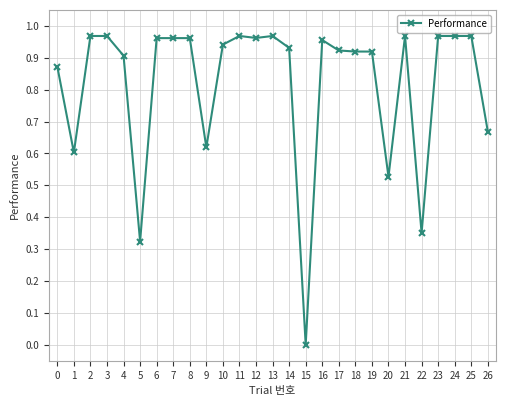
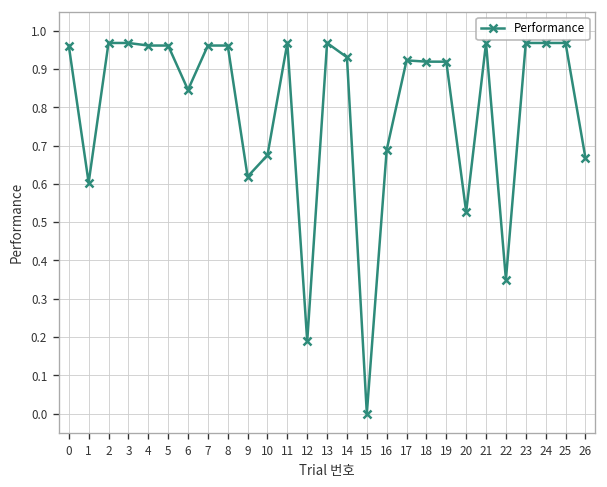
  {
-   "0": 0.87,
+   "0": 0.96,
    "1": 0.60,
    "2": 0.97,
    "3": 0.97,
-   "4": 0.91,
-   "5": 0.32,
-   "6": 0.96,
+   "4": 0.96,
+   "5": 0.96,
+   "6": 0.85,
    "7": 0.96,
    "8": 0.96,
    "9": 0.62,
-   "10": 0.94,
+   "10": 0.67,
    "11": 0.97,
-   "12": 0.96,
+   "12": 0.19,
    "13": 0.97,
    "14": 0.93,
    "15": 0.00,
-   "16": 0.96,
+   "16": 0.69,
    "17": 0.92,
    "18": 0.92,
    "19": 0.92,
    "20": 0.53,
    "21": 0.97,
    "22": 0.35,
    "23": 0.97,
    "24": 0.97,
    "25": 0.97,
    "26": 0.67
  }
